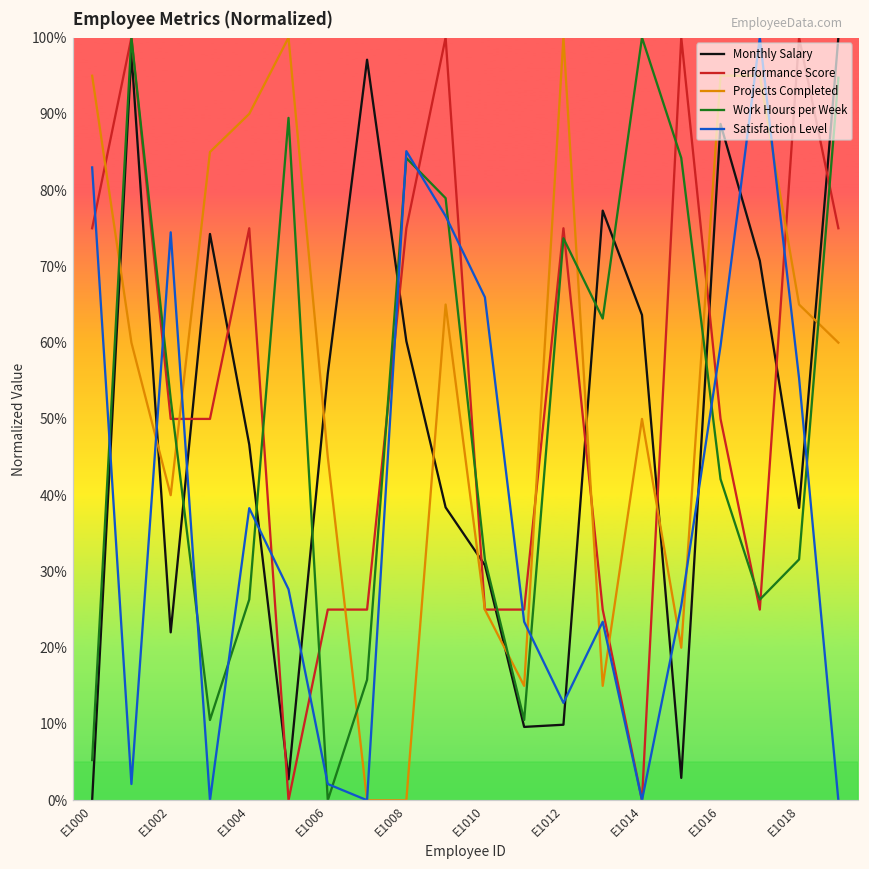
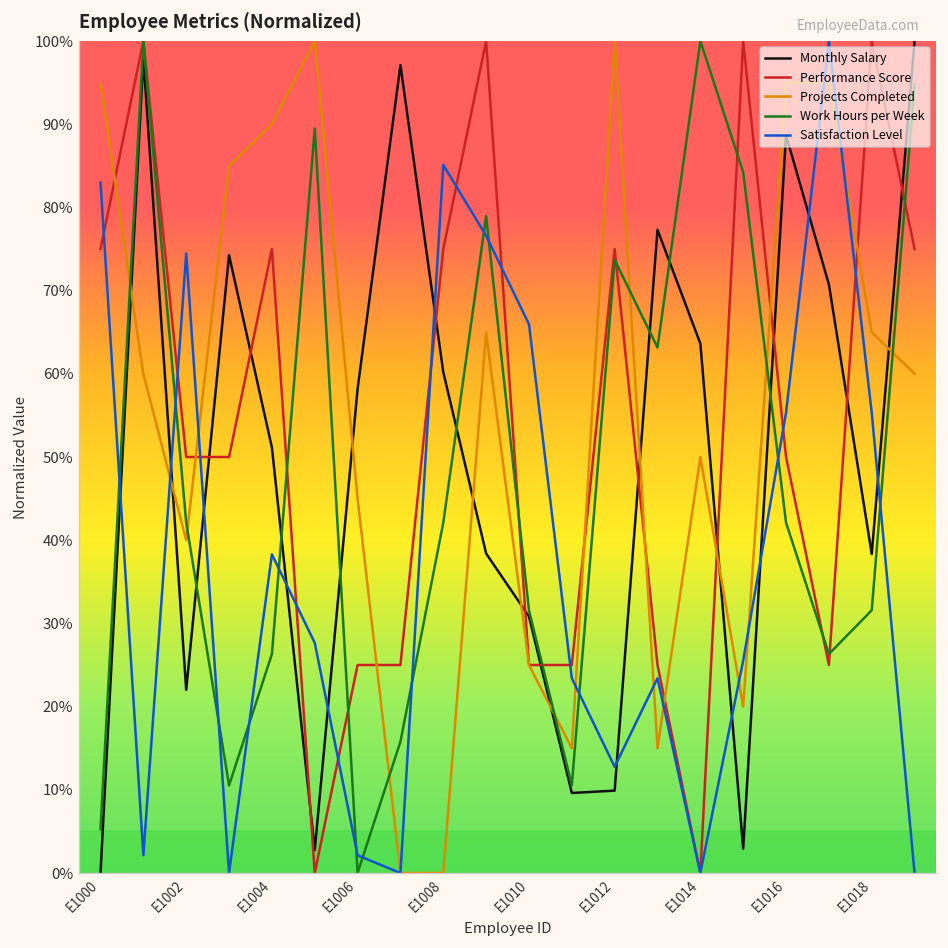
  {
    "Monthly Salary": {
      "E1002": "22%",
-     "E1004": "47%",
-     "E1006": "56%",
+     "E1004": "51%",
+     "E1006": "58%",
      "E1008": "60%",
      "E1010": "31%",
      "E1012": "10%",
      "E1014": "64%",
      "E1018": "38%"
    },
    "Performance Score": {
      "E1000": "75%",
      "E1002": "50%",
      "E1004": "75%",
      "E1006": "25%",
      "E1008": "75%",
      "E1012": "75%",
      "E1016": "50%",
      "E1018": "100%"
    },
    "Projects Completed": {
      "E1000": "95%",
      "E1002": "40%",
      "E1004": "90%",
      "E1006": "45%",
      "E1012": "100%",
      "E1014": "50%",
      "E1018": "65%"
    },
    "Work Hours per Week": {
      "E1000": "5%",
-     "E1002": "53%",
+     "E1002": "42%",
      "E1004": "26%",
-     "E1008": "84%",
+     "E1008": "42%",
      "E1010": "32%",
      "E1012": "74%",
      "E1014": "100%",
      "E1016": "42%",
      "E1018": "32%"
    },
    "Satisfaction Level": {
      "E1000": "83%",
      "E1002": "74%",
      "E1004": "38%",
      "E1008": "85%",
      "E1010": "66%",
      "E1012": "13%",
-     "E1016": "60%",
+     "E1016": "55%",
      "E1018": "55%"
    }
  }
